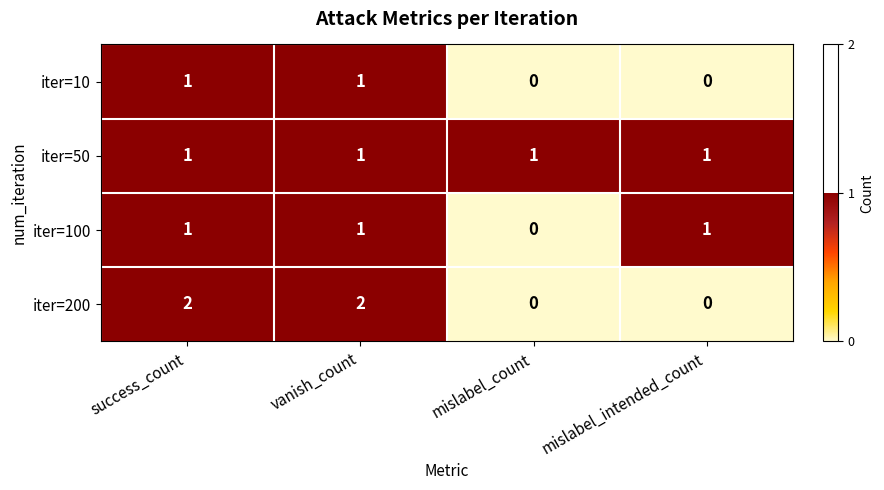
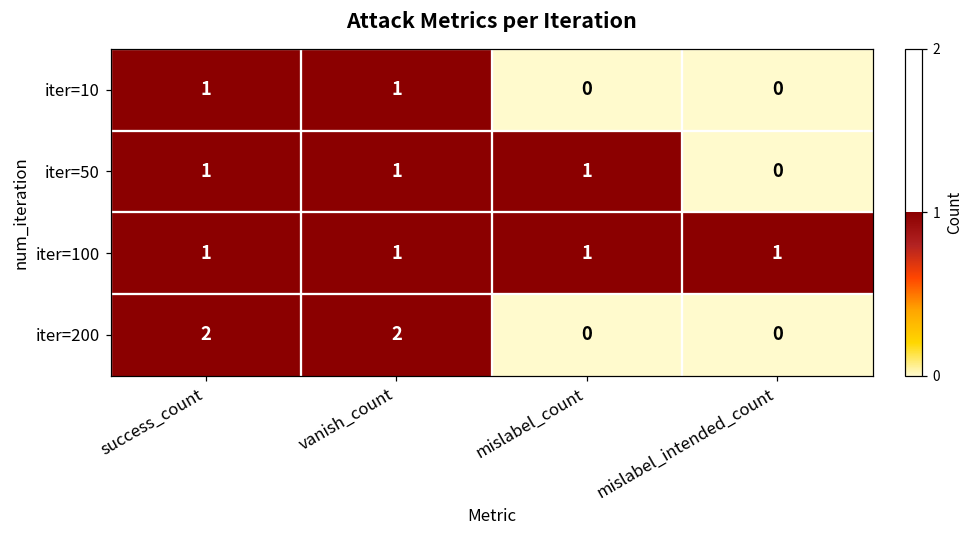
  {
    "iter=10": {
      "success_count": 1,
      "vanish_count": 1,
      "mislabel_count": 0,
      "mislabel_intended_count": 0
    },
    "iter=50": {
      "success_count": 1,
      "vanish_count": 1,
      "mislabel_count": 1,
-     "mislabel_intended_count": 1
+     "mislabel_intended_count": 0
    },
    "iter=100": {
      "success_count": 1,
      "vanish_count": 1,
-     "mislabel_count": 0,
+     "mislabel_count": 1,
      "mislabel_intended_count": 1
    },
    "iter=200": {
      "success_count": 2,
      "vanish_count": 2,
      "mislabel_count": 0,
      "mislabel_intended_count": 0
    }
  }
